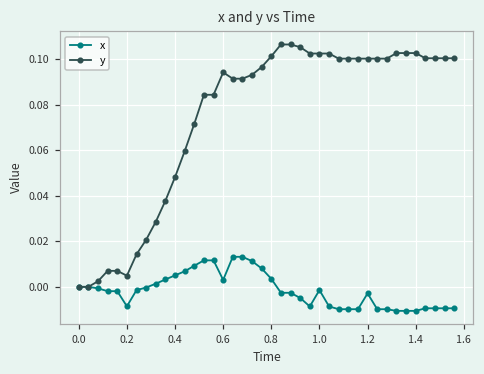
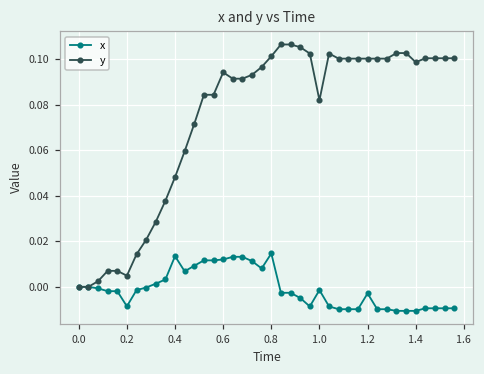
  {
    "x": {
      "0.2": -0.009,
-     "0.4": 0.005,
-     "0.6": 0.003,
-     "0.8": 0.004,
+     "0.4": 0.013,
+     "0.6": 0.012,
+     "0.8": 0.015,
      "1.0": -0.001,
      "1.2": -0.003,
      "1.4": -0.011
    },
    "y": {
      "0.2": 0.005,
      "0.4": 0.048,
      "0.6": 0.094,
      "0.8": 0.101,
-     "1.0": 0.102,
+     "1.0": 0.082,
      "1.2": 0.100,
-     "1.4": 0.103
+     "1.4": 0.099
    }
  }
